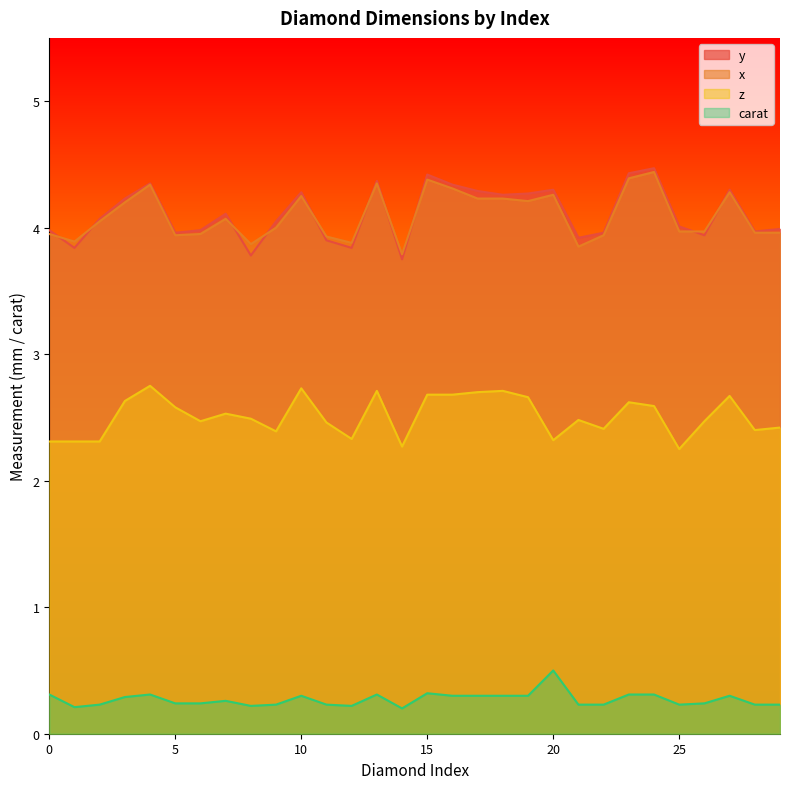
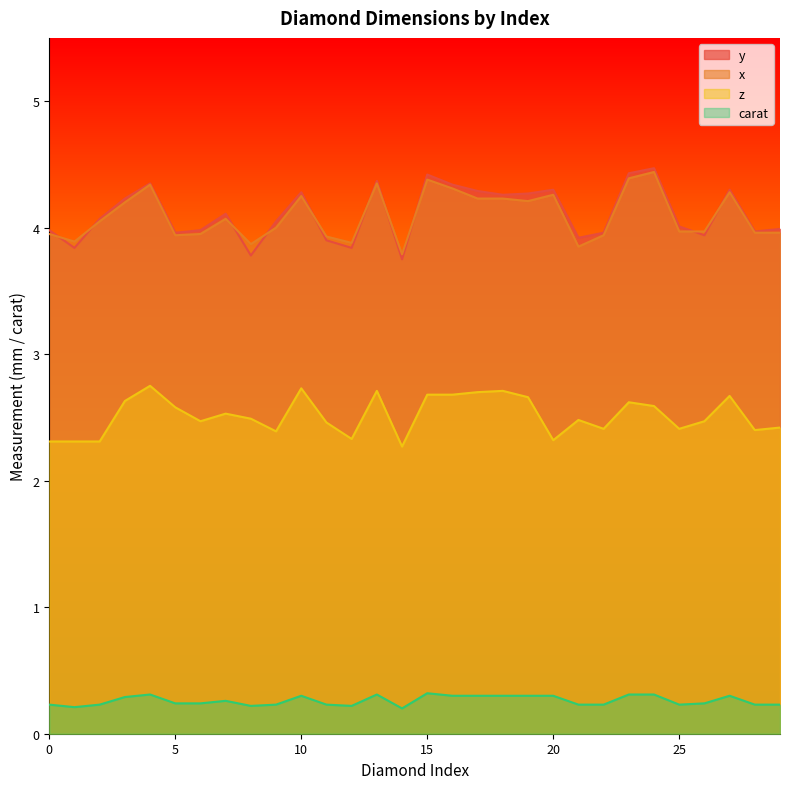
  {
    "z": {
      "0": 2.31,
      "5": 2.58,
      "10": 2.73,
      "15": 2.68,
      "20": 2.32,
-     "25": 2.25
+     "25": 2.41
    },
    "carat": {
-     "0": 0.31,
+     "0": 0.23,
      "5": 0.24,
      "10": 0.30,
      "15": 0.32,
-     "20": 0.5,
+     "20": 0.3,
      "25": 0.23
    }
  }
